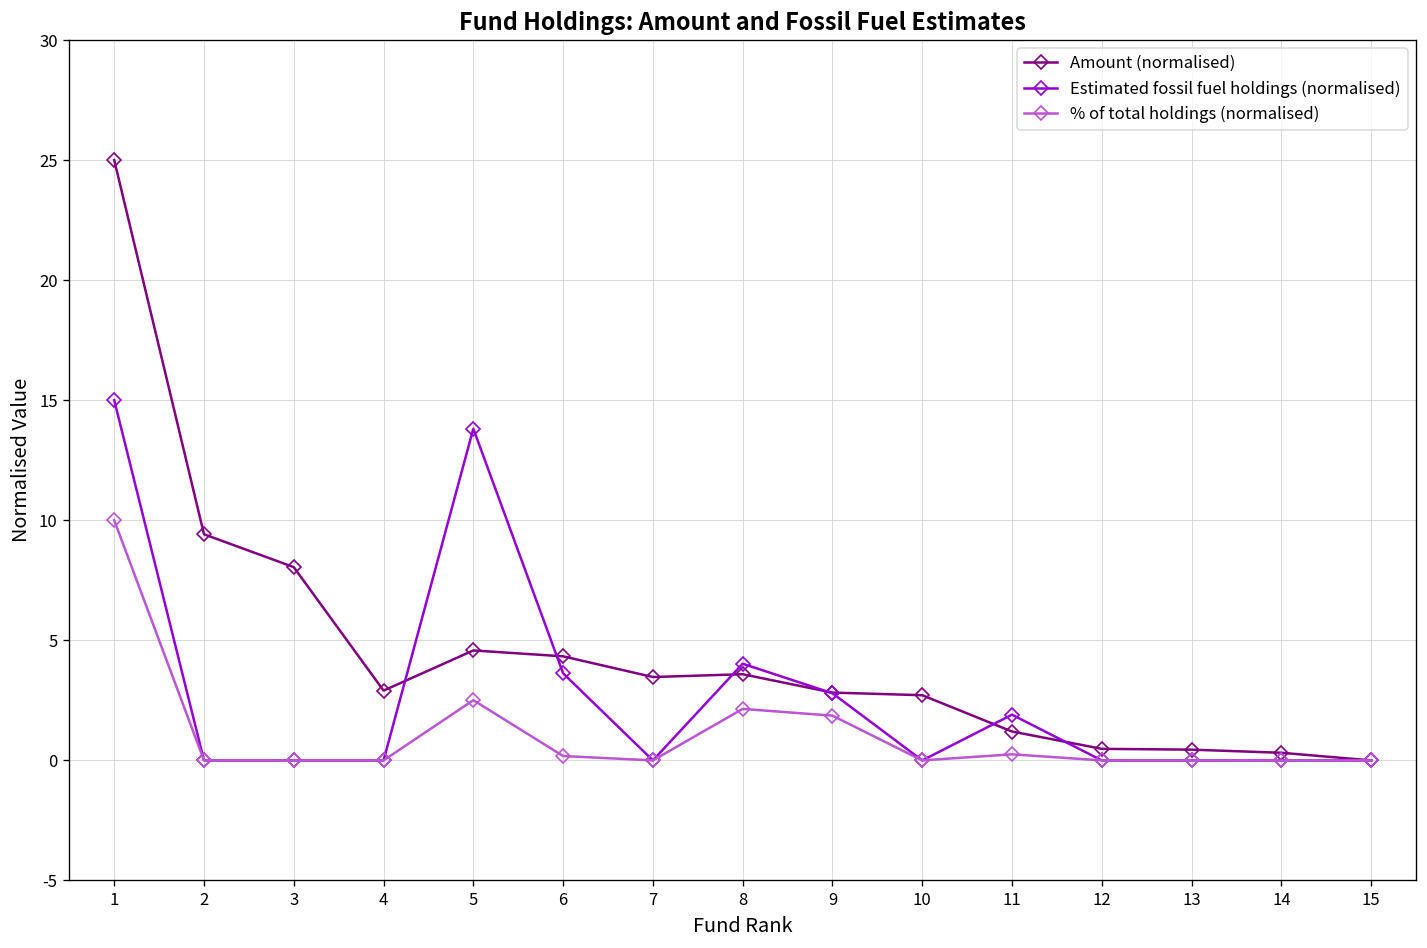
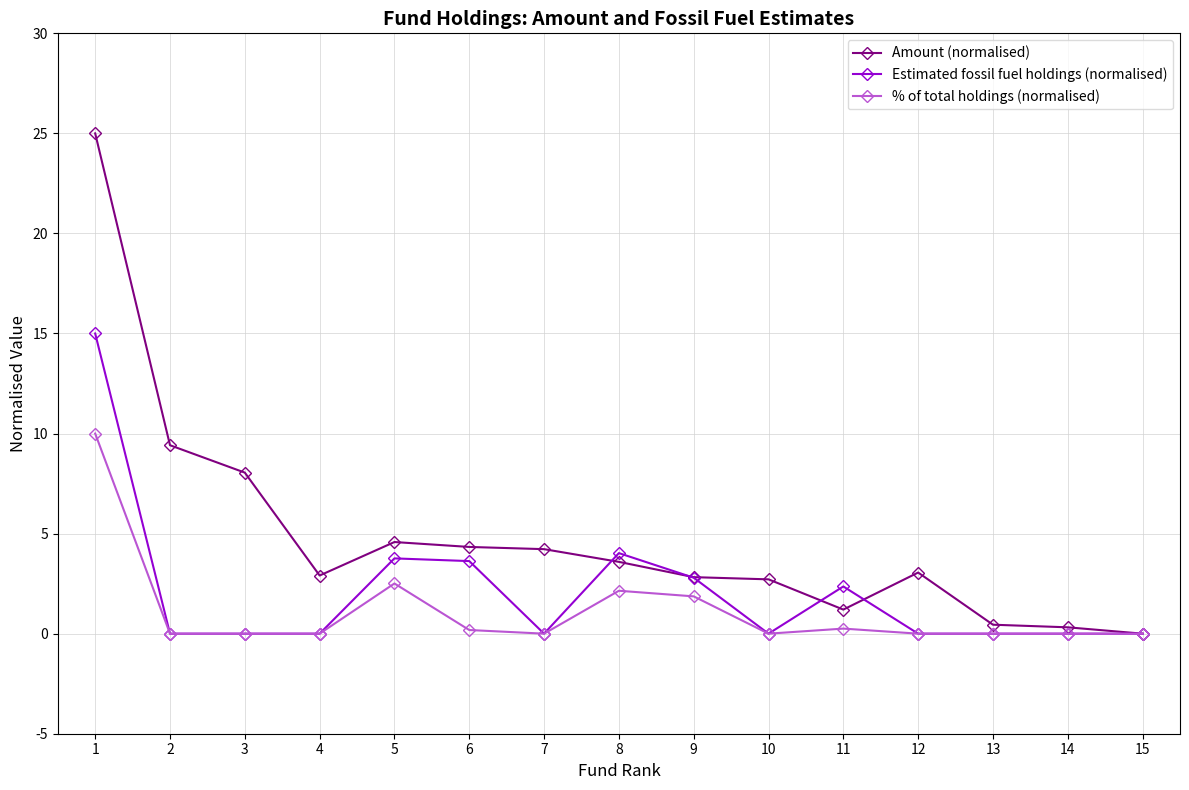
  {
    "Amount (normalised)": {
      "1": 25.0,
      "2": 9.4,
      "3": 8.0,
      "4": 2.9,
      "5": 4.6,
      "6": 4.3,
-     "7": 3.5,
+     "7": 4.2,
      "8": 3.6,
      "10": 2.7,
      "11": 1.2,
-     "12": 0.5,
+     "12": 3.1,
      "13": 0.4,
      "14": 0.3
    },
    "Estimated fossil fuel holdings (normalised)": {
      "1": 15.0,
-     "5": 13.8,
+     "5": 3.8,
      "6": 3.6,
      "8": 4.0,
-     "11": 1.9
+     "11": 2.4
    },
    "% of total holdings (normalised)": {
      "1": 10.0,
      "5": 2.5,
      "6": 0.2,
      "8": 2.1,
      "9": 1.9,
      "11": 0.3
    }
  }
